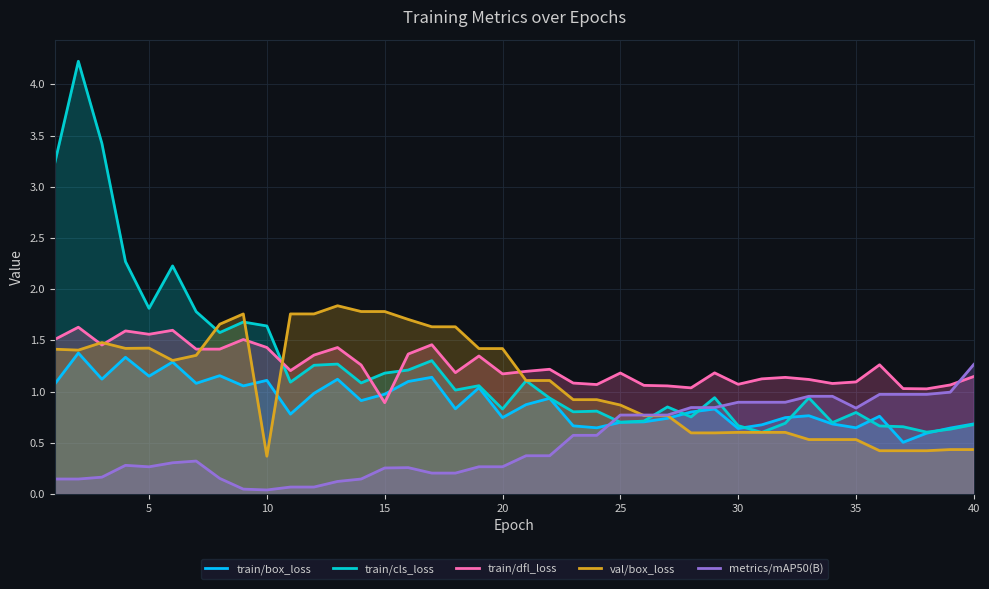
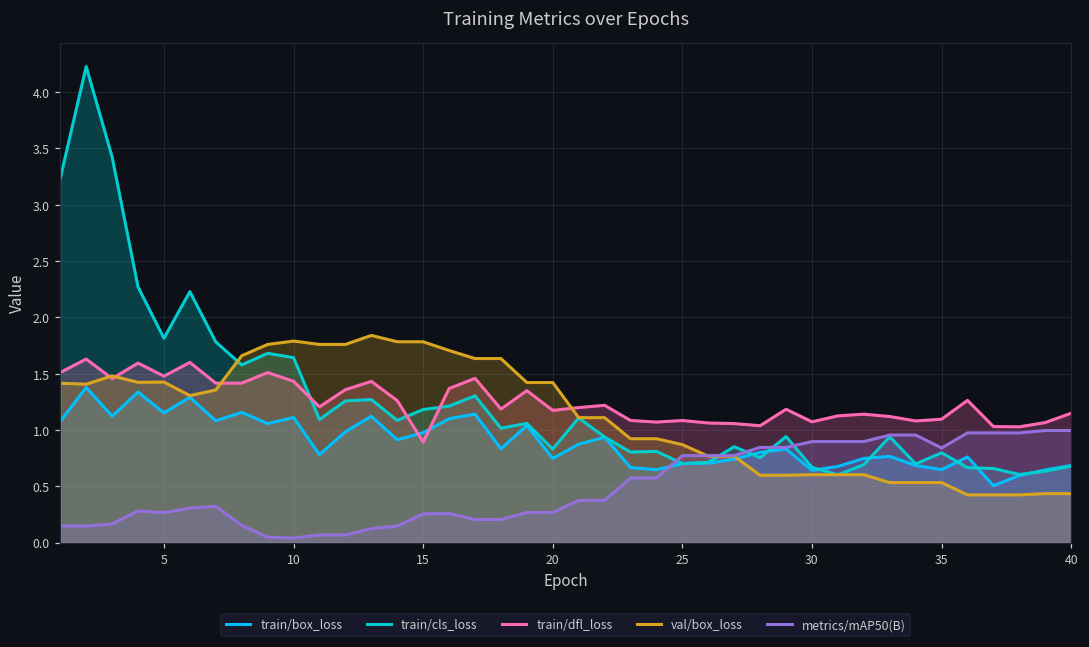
  {
    "train/dfl_loss": {
-     "5": 1.56,
+     "5": 1.48,
      "10": 1.43,
      "15": 0.89,
      "20": 1.17,
-     "25": 1.18,
+     "25": 1.08,
      "30": 1.07,
      "35": 1.10,
      "40": 1.15
    },
    "val/box_loss": {
      "5": 1.43,
-     "10": 0.37,
+     "10": 1.79,
      "15": 1.78,
      "20": 1.42,
      "25": 0.87,
      "30": 0.60,
      "35": 0.53,
      "40": 0.43
    },
    "metrics/mAP50(B)": {
      "5": 0.27,
      "10": 0.04,
      "15": 0.25,
      "20": 0.27,
      "25": 0.77,
      "30": 0.90,
      "35": 0.84,
-     "40": 1.27
+     "40": 1.00
    }
  }
